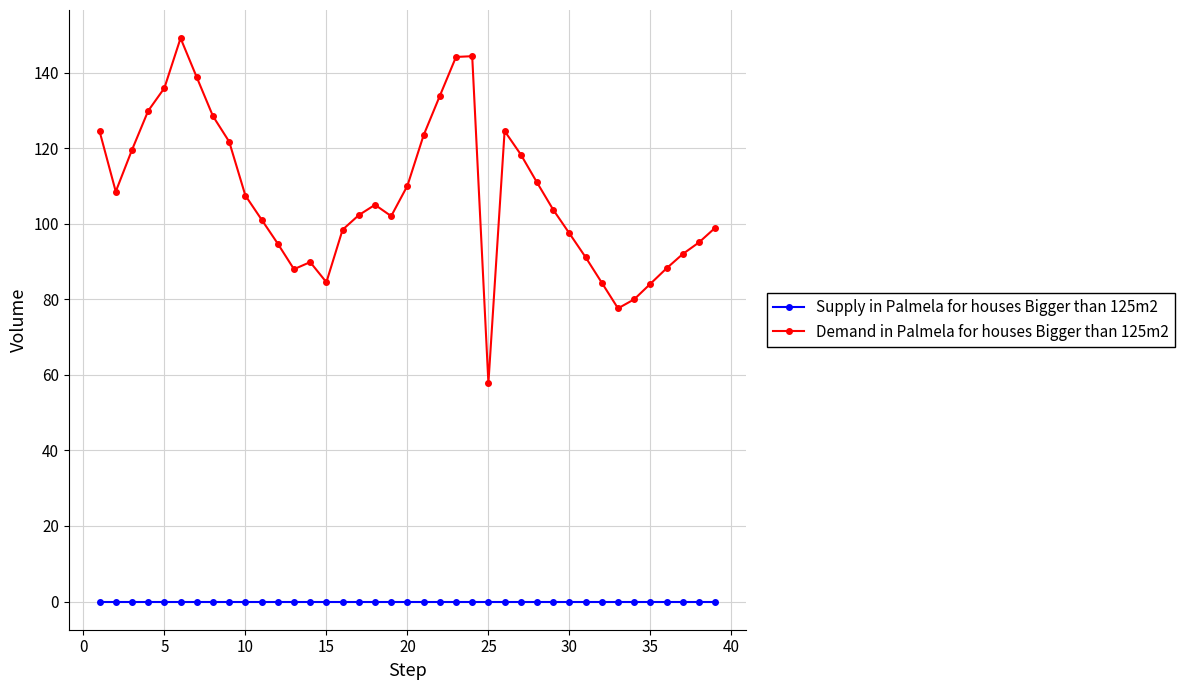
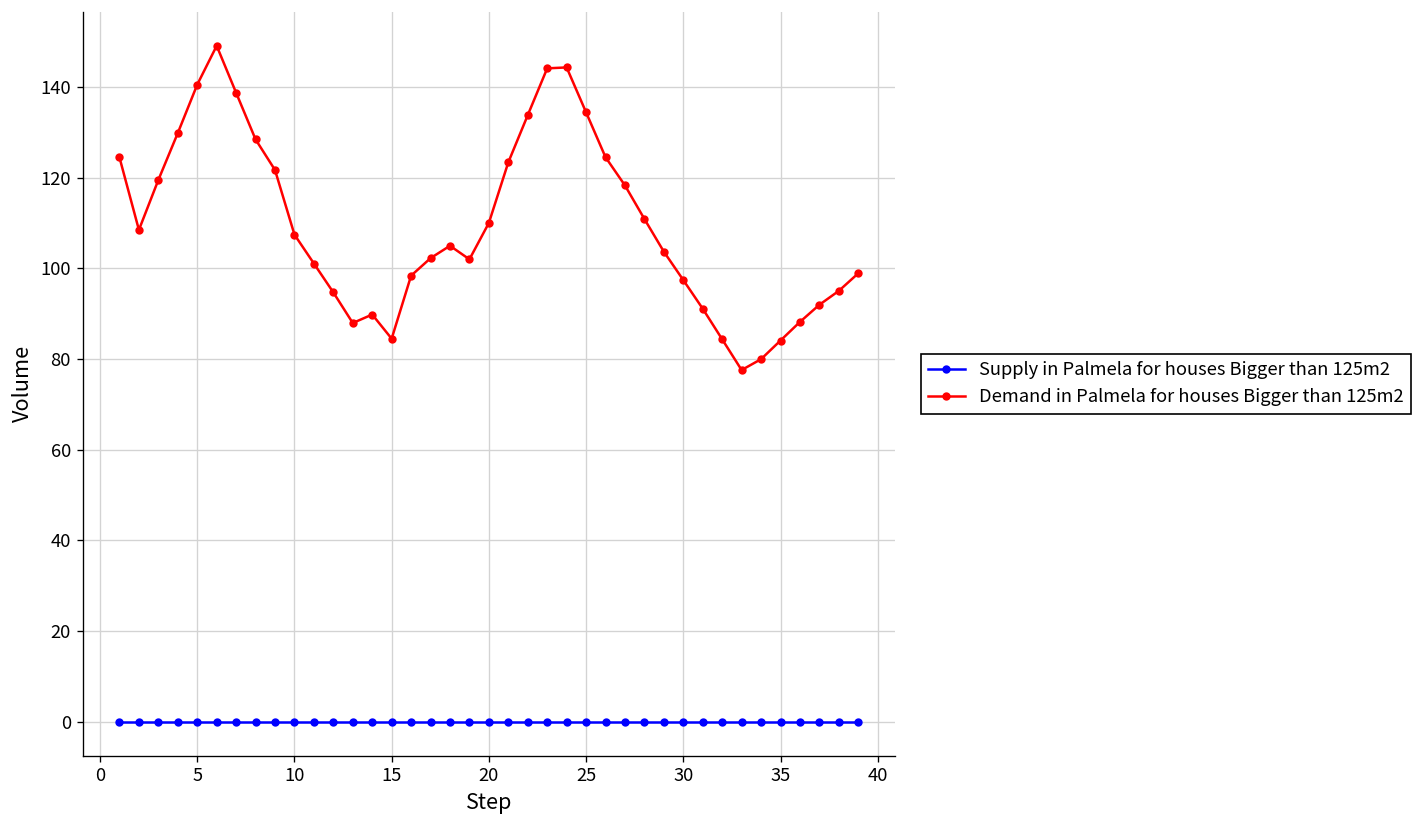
  {
    "Supply in Palmela for houses Bigger than 125m2": {
      "5": 0,
      "10": 0,
      "15": 0,
      "20": 0,
      "25": 0,
      "30": 0,
      "35": 0
    },
    "Demand in Palmela for houses Bigger than 125m2": {
-     "5": 136,
+     "5": 141,
      "10": 107,
      "15": 85,
      "20": 110,
-     "25": 58,
+     "25": 134,
      "30": 97,
      "35": 84
    }
  }
